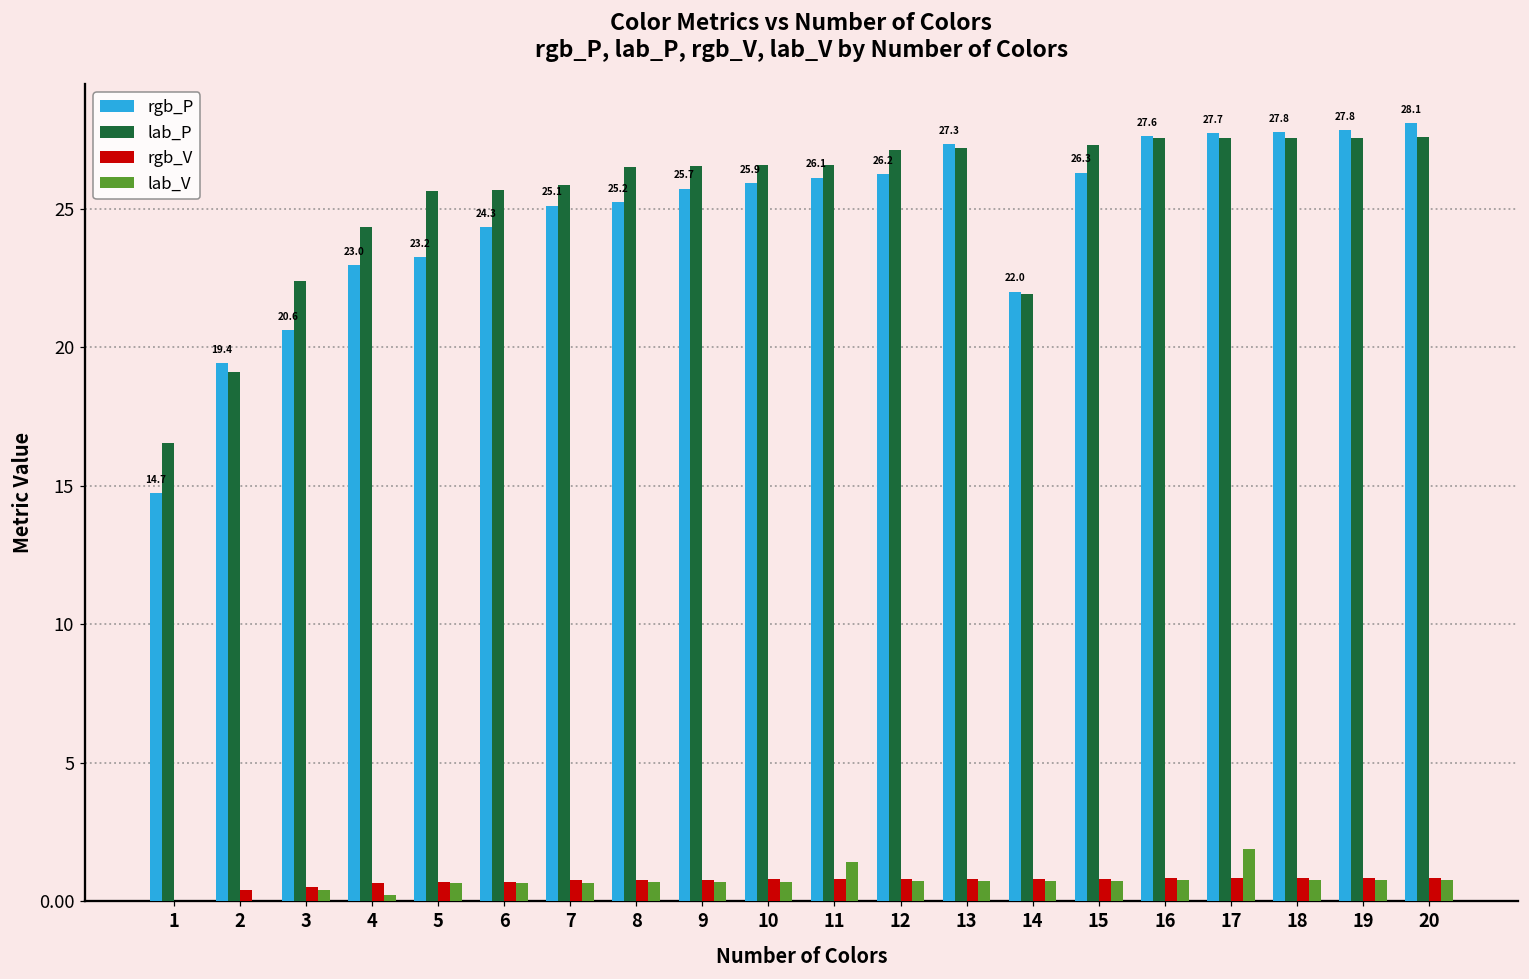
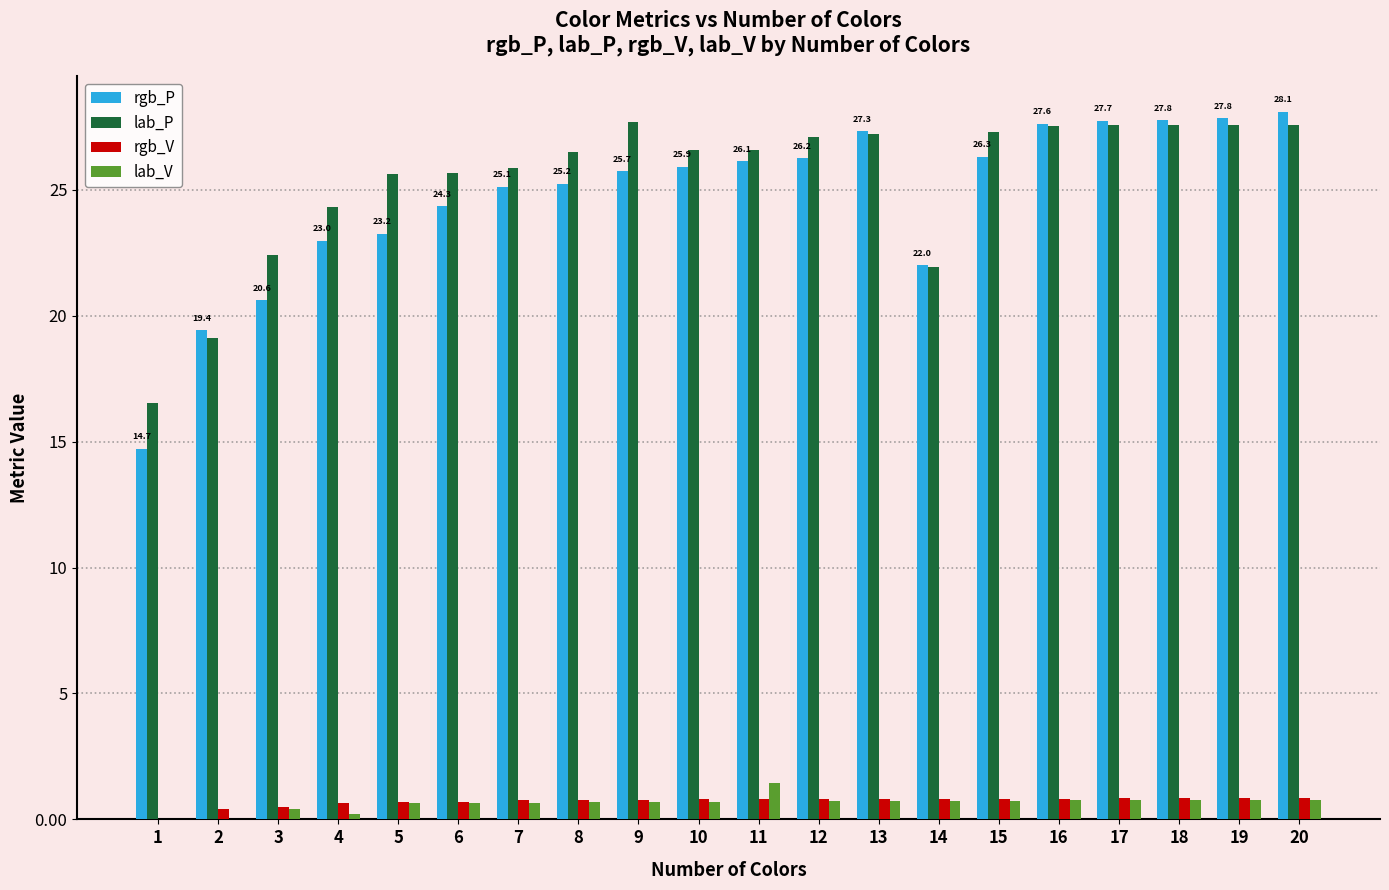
  {
    "rgb_P": {
      "1": 14.7,
      "2": 19.4,
      "3": 20.6,
      "4": 23.0,
      "5": 23.2,
      "6": 24.3,
      "7": 25.1,
      "8": 25.2,
      "9": 25.7,
      "10": 25.9,
      "11": 26.1,
      "12": 26.2,
      "13": 27.3,
      "14": 22.0,
      "15": 26.3,
      "16": 27.6,
      "17": 27.7,
      "18": 27.8,
      "19": 27.8,
      "20": 28.1
    },
    "lab_P": {
      "1": 16.5,
      "2": 19.1,
      "3": 22.4,
      "4": 24.3,
      "5": 25.6,
      "6": 25.7,
      "8": 26.5,
-     "9": 26.5,
+     "9": 27.7,
      "13": 27.2,
      "14": 21.9,
      "15": 27.3,
      "17": 27.6,
      "18": 27.6,
      "19": 27.6,
      "20": 27.6
    },
    "rgb_V": {
      "2": 0.4,
      "3": 0.5,
      "4": 0.6,
      "5": 0.7,
      "6": 0.7,
      "7": 0.8,
      "8": 0.8,
      "9": 0.8,
      "10": 0.8,
      "11": 0.8,
      "12": 0.8,
      "13": 0.8,
      "14": 0.8,
      "15": 0.8,
      "16": 0.8,
      "17": 0.8,
      "18": 0.8,
      "19": 0.8,
      "20": 0.9
    },
    "lab_V": {
      "3": 0.4,
      "4": 0.2,
      "5": 0.6,
      "6": 0.6,
      "7": 0.7,
      "8": 0.7,
      "9": 0.7,
      "10": 0.7,
      "11": 1.4,
      "12": 0.7,
      "13": 0.7,
      "14": 0.7,
      "15": 0.7,
      "16": 0.8,
-     "17": 1.9,
+     "17": 0.8,
      "18": 0.8,
      "19": 0.8,
      "20": 0.8
    }
  }
